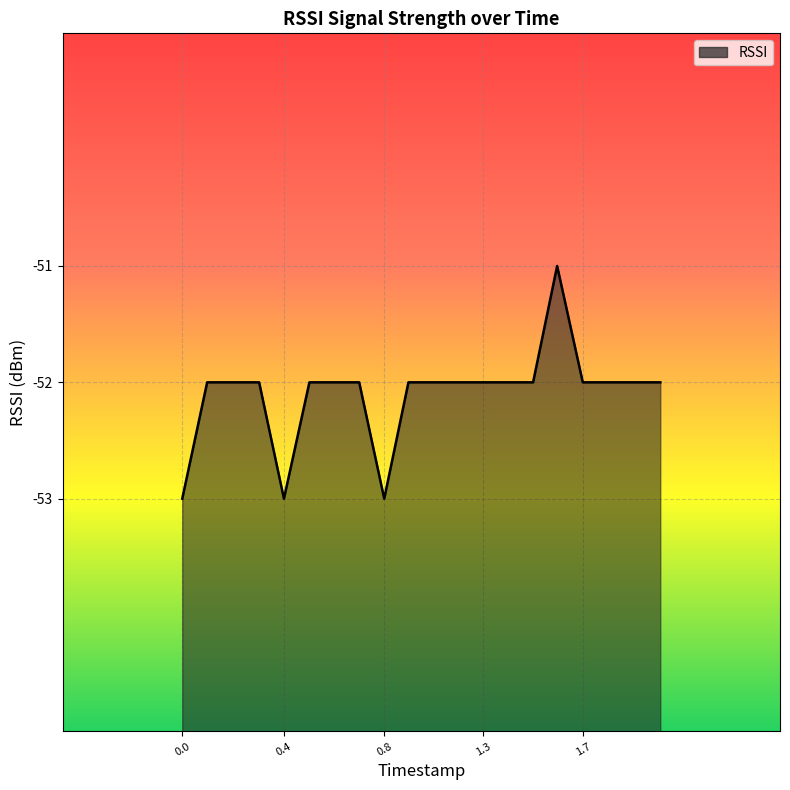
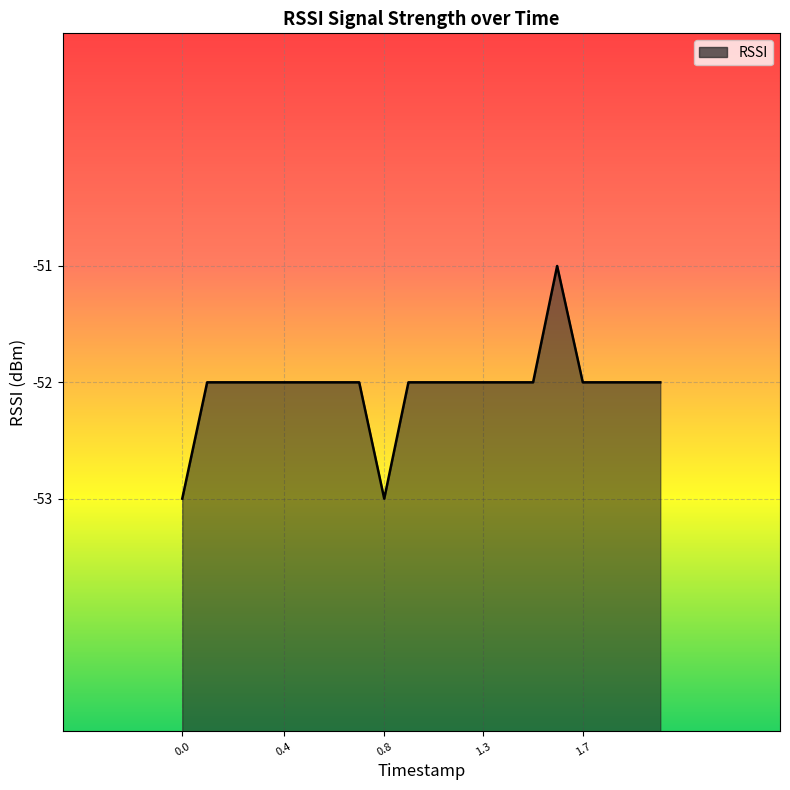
  {
    "0.0": -53,
-   "0.4": -53,
+   "0.4": -52,
    "0.8": -53,
    "1.3": -52,
    "1.7": -52
  }
